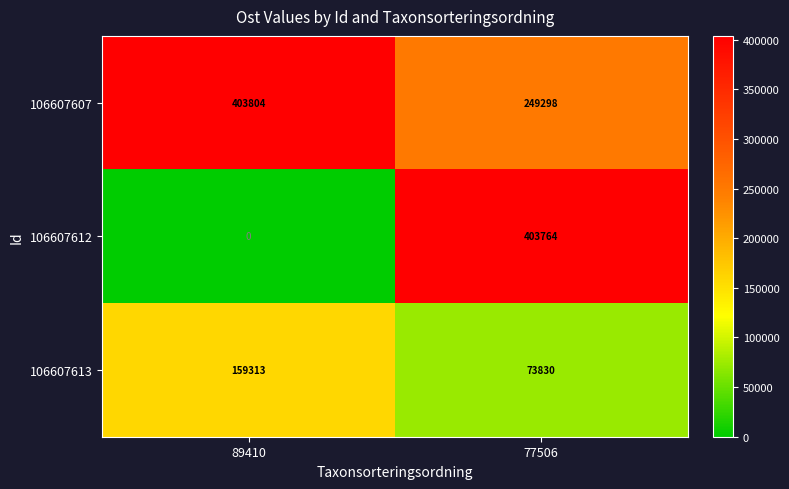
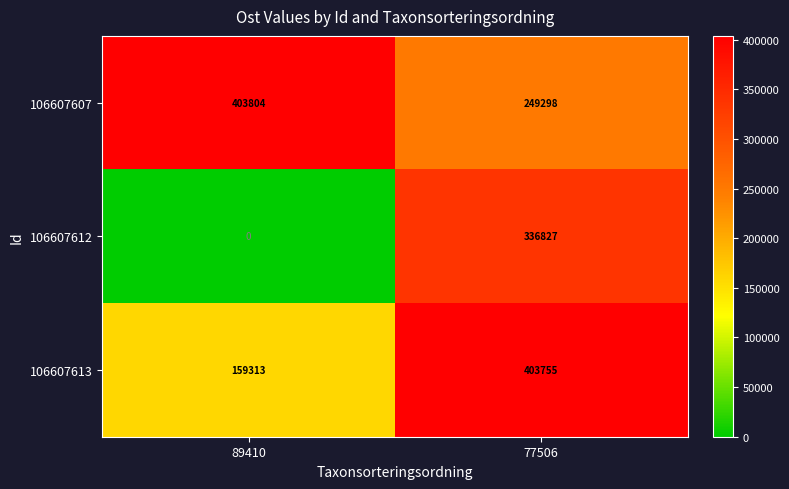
  {
    "106607607": {
      "89410": 403804,
      "77506": 249298
    },
    "106607612": {
      "89410": 0,
-     "77506": 403764
+     "77506": 336827
    },
    "106607613": {
      "89410": 159313,
-     "77506": 73830
+     "77506": 403755
    }
  }
